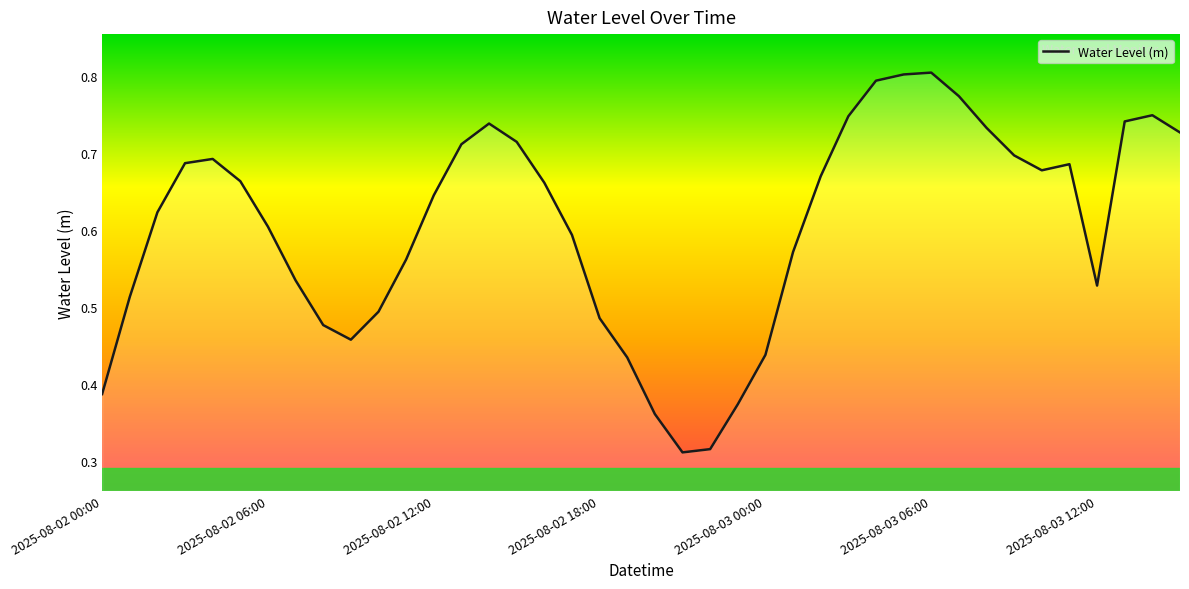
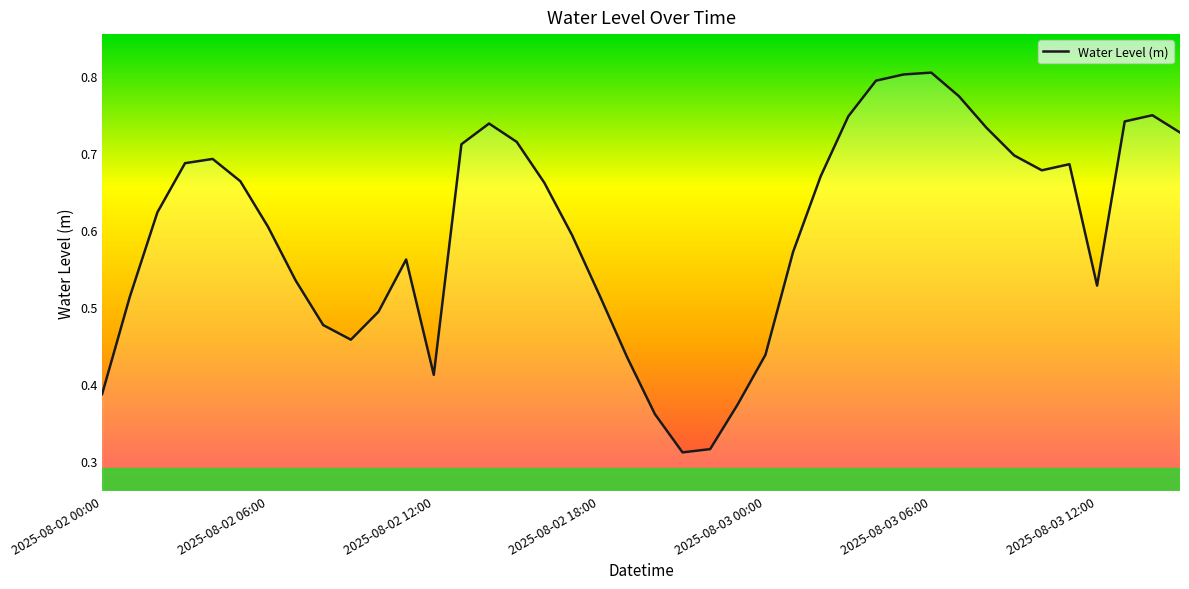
  {
    "2025-08-02 00:00": 0.39,
    "2025-08-02 06:00": 0.60,
-   "2025-08-02 12:00": 0.64,
-   "2025-08-02 18:00": 0.48,
+   "2025-08-02 12:00": 0.41,
+   "2025-08-02 18:00": 0.51,
    "2025-08-03 00:00": 0.44,
    "2025-08-03 06:00": 0.80,
    "2025-08-03 12:00": 0.53
  }
